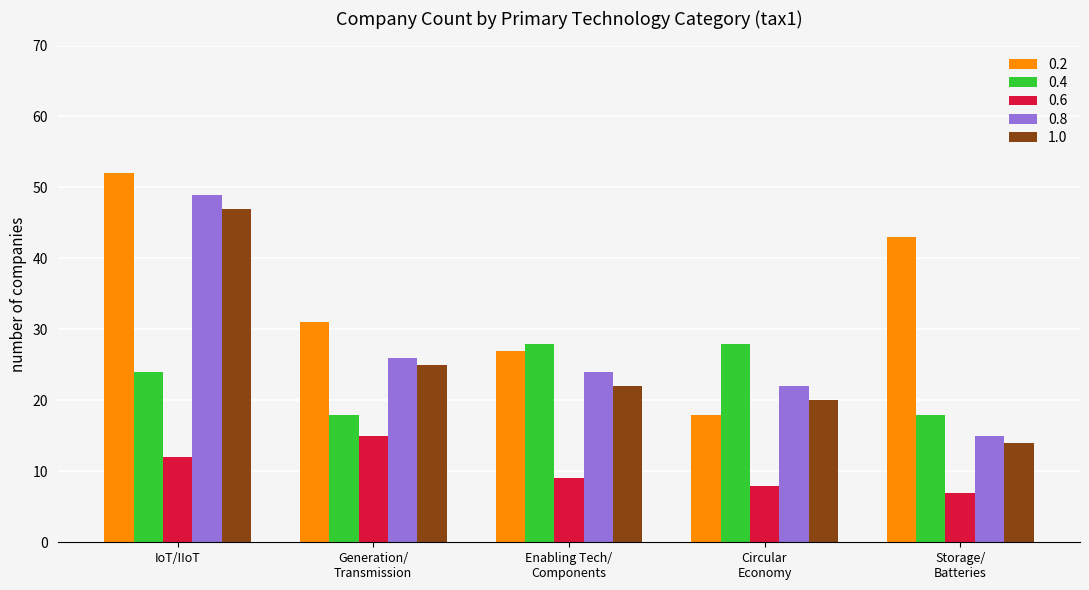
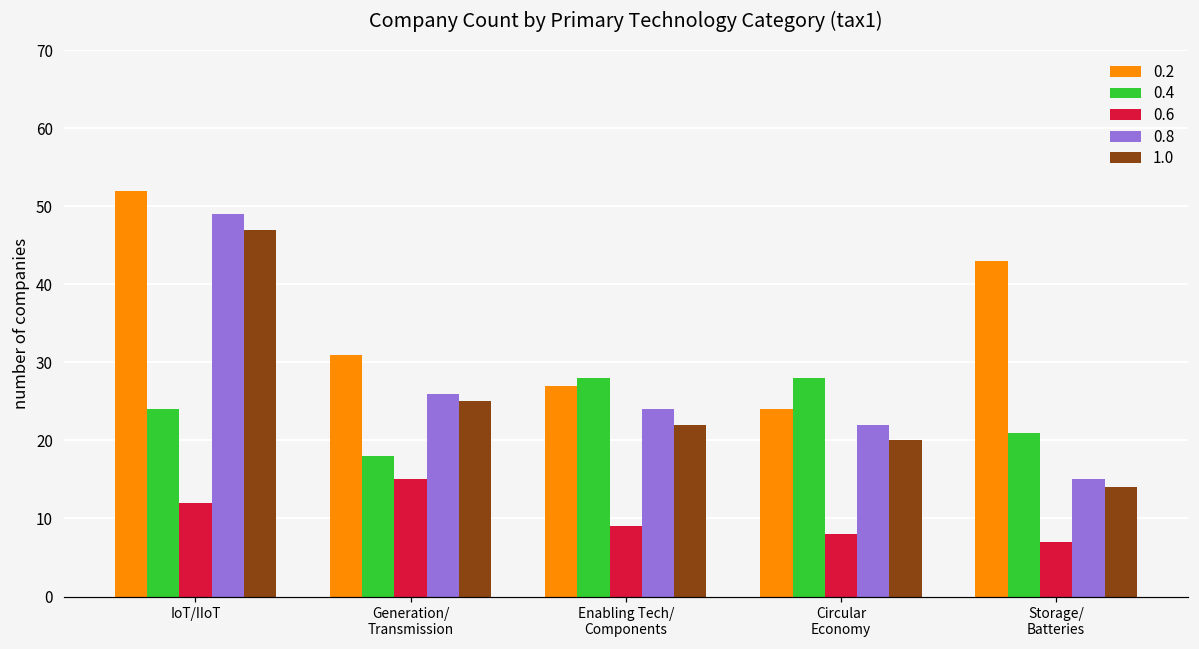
  {
    "0.2": {
      "IoT/IIoT": 52,
      "Generation/ Transmission": 31,
      "Enabling Tech/ Components": 27,
-     "Circular Economy": 18,
+     "Circular Economy": 24,
      "Storage/ Batteries": 43
    },
    "0.4": {
      "IoT/IIoT": 24,
      "Generation/ Transmission": 18,
      "Enabling Tech/ Components": 28,
      "Circular Economy": 28,
-     "Storage/ Batteries": 18
+     "Storage/ Batteries": 21
    },
    "0.6": {
      "IoT/IIoT": 12,
      "Generation/ Transmission": 15,
      "Enabling Tech/ Components": 9,
      "Circular Economy": 8,
      "Storage/ Batteries": 7
    },
    "0.8": {
      "IoT/IIoT": 49,
      "Generation/ Transmission": 26,
      "Enabling Tech/ Components": 24,
      "Circular Economy": 22,
      "Storage/ Batteries": 15
    },
    "1.0": {
      "IoT/IIoT": 47,
      "Generation/ Transmission": 25,
      "Enabling Tech/ Components": 22,
      "Circular Economy": 20,
      "Storage/ Batteries": 14
    }
  }
